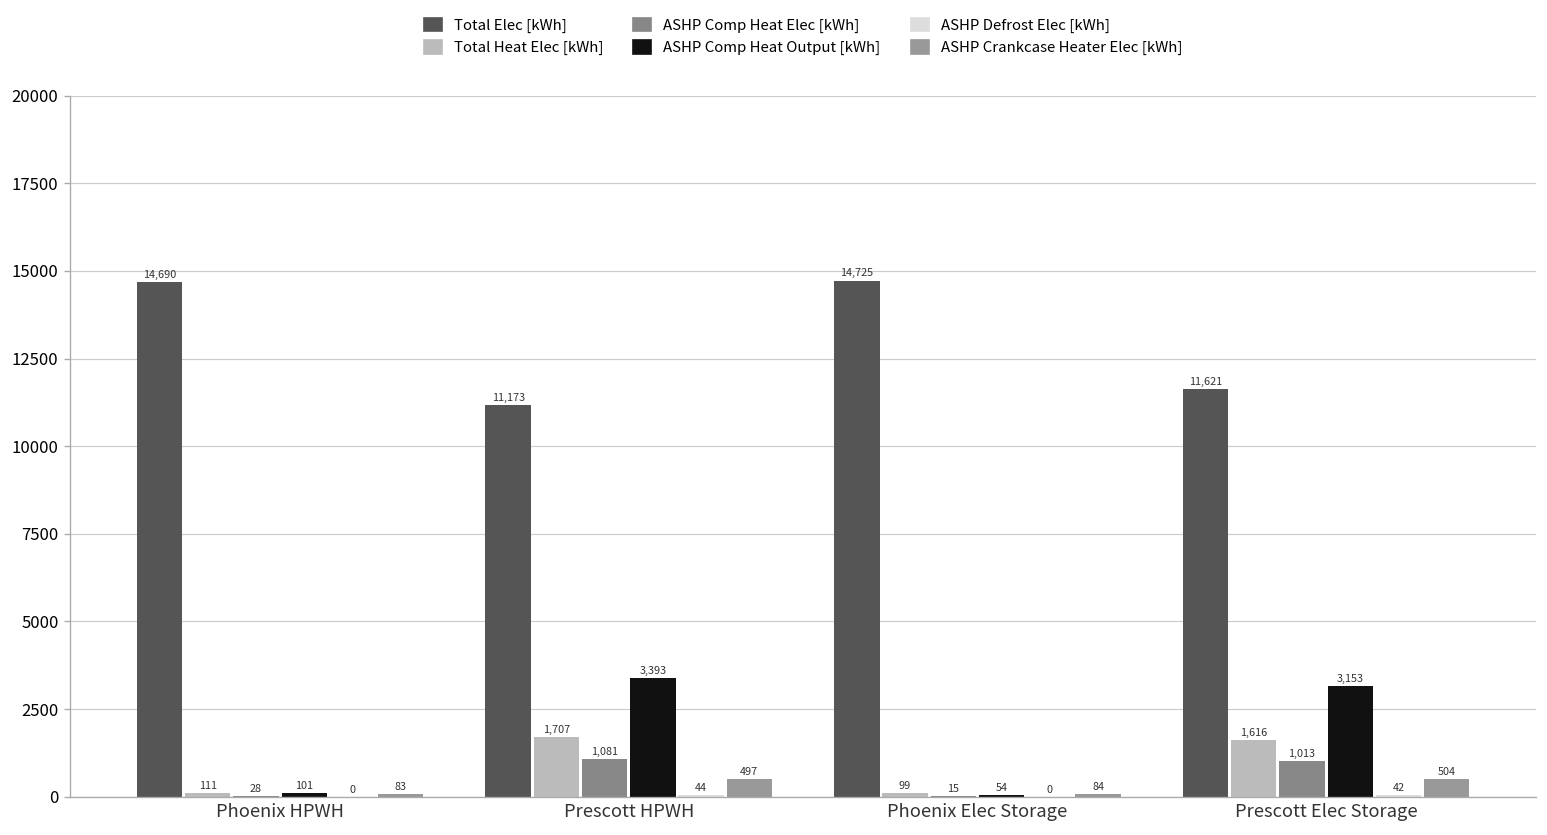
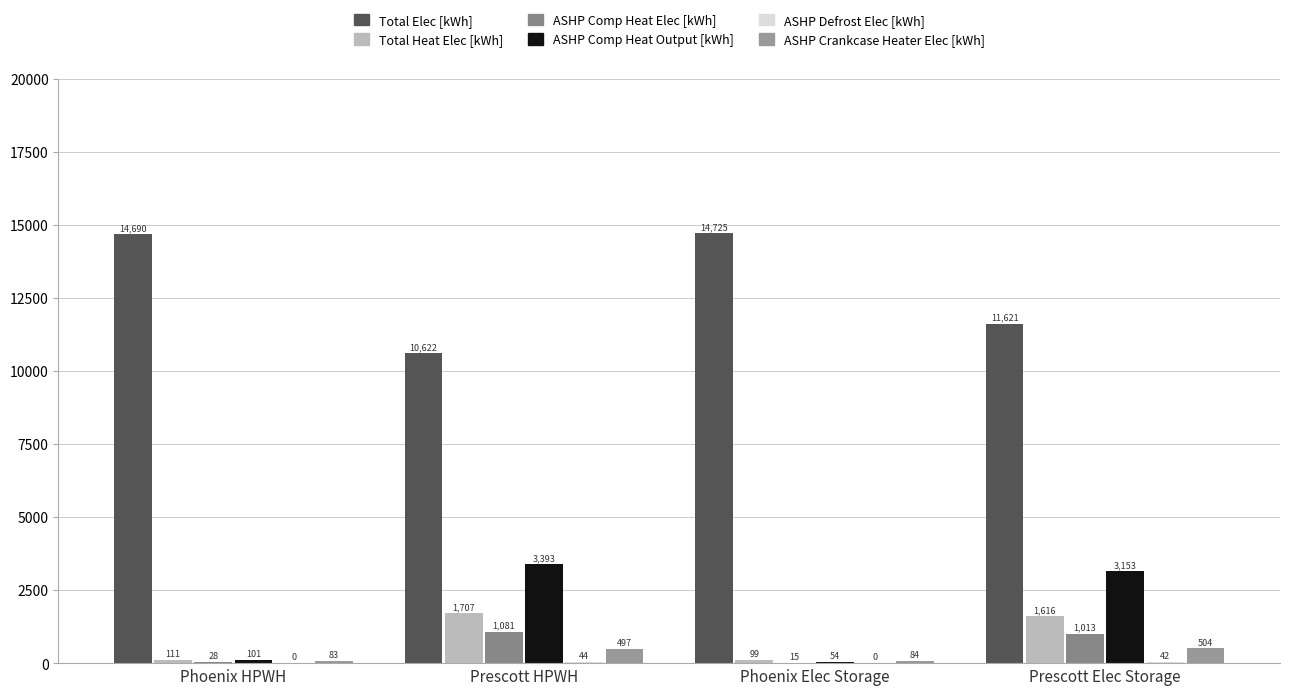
  {
    "Total Elec [kWh]": {
      "Phoenix HPWH": "14,690",
-     "Prescott HPWH": "11,173",
+     "Prescott HPWH": "10,622",
      "Phoenix Elec Storage": "14,725",
      "Prescott Elec Storage": "11,621"
    }
  }
